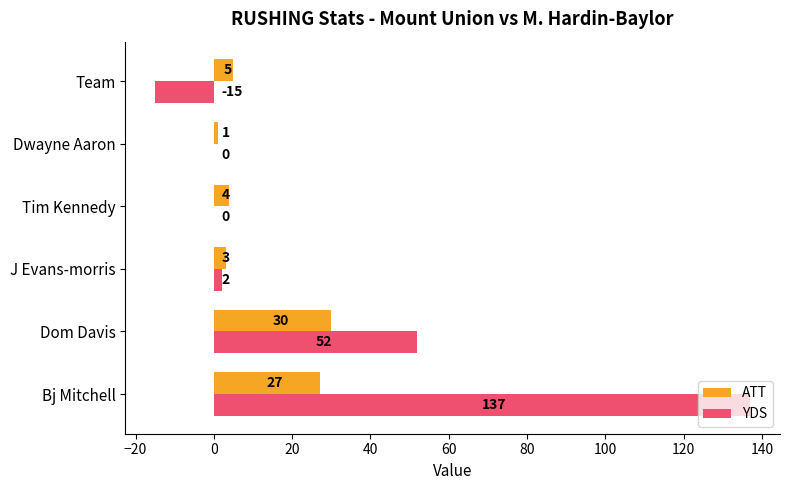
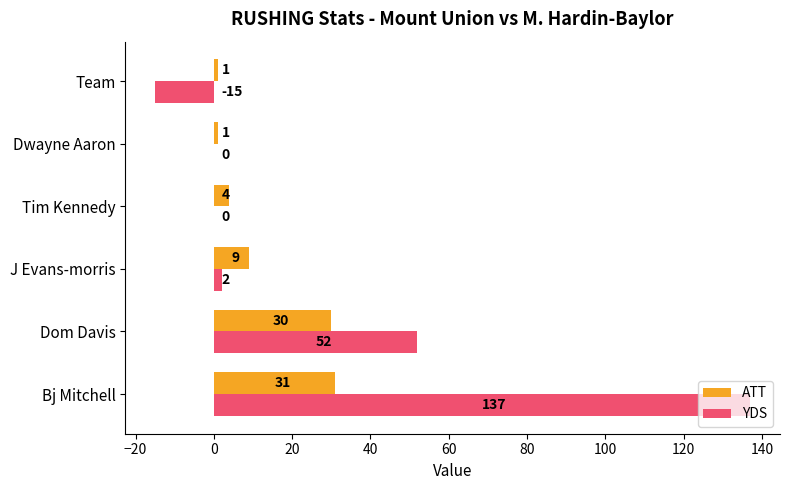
  {
    "ATT": {
-     "Team": 5,
+     "Team": 1,
      "Dwayne Aaron": 1,
      "Tim Kennedy": 4,
-     "J Evans-morris": 3,
+     "J Evans-morris": 9,
      "Dom Davis": 30,
-     "Bj Mitchell": 27
+     "Bj Mitchell": 31
    },
    "YDS": {
      "Dwayne Aaron": 0,
      "Tim Kennedy": 0,
      "J Evans-morris": 2,
      "Dom Davis": 52
    }
  }
